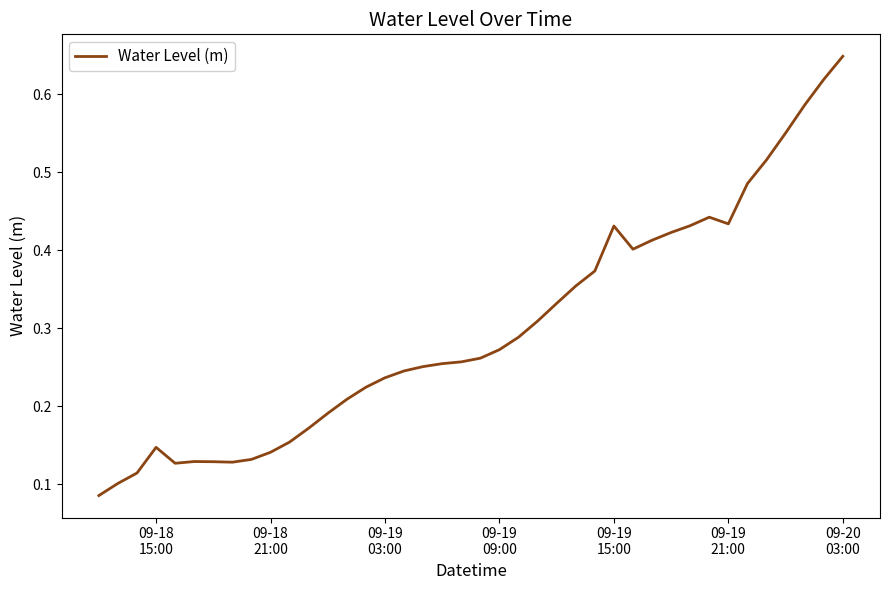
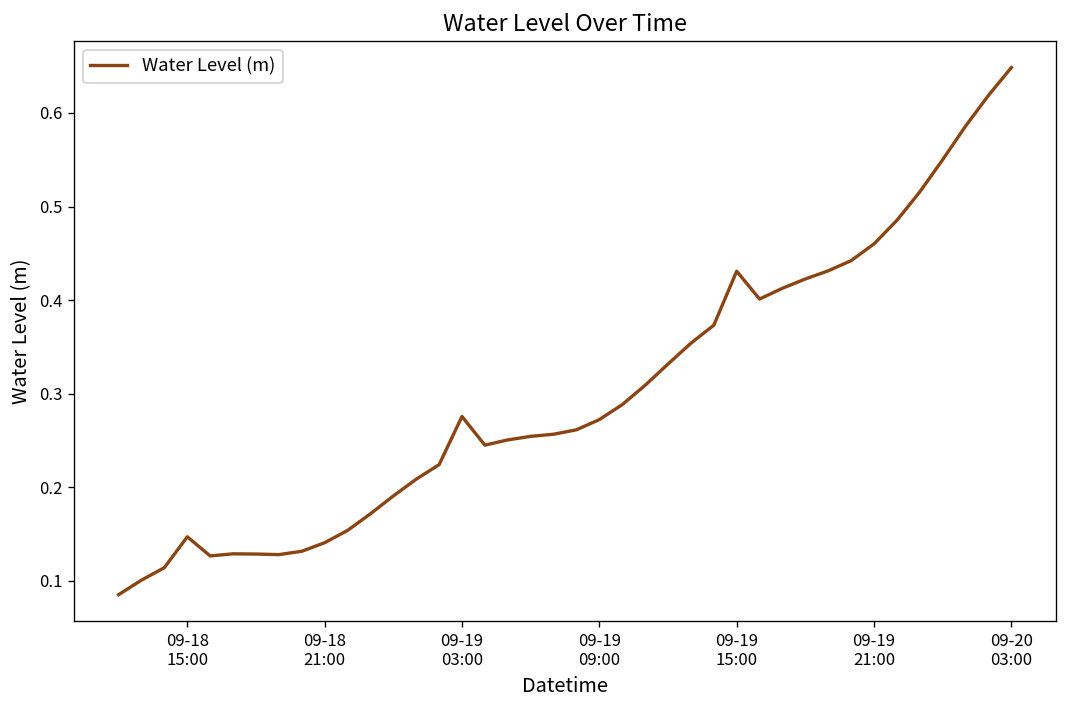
  {
    "09-18 15:00": 0.15,
    "09-18 21:00": 0.14,
-   "09-19 03:00": 0.24,
+   "09-19 03:00": 0.28,
    "09-19 09:00": 0.27,
    "09-19 15:00": 0.43,
-   "09-19 21:00": 0.43,
+   "09-19 21:00": 0.46,
    "09-20 03:00": 0.65
  }
